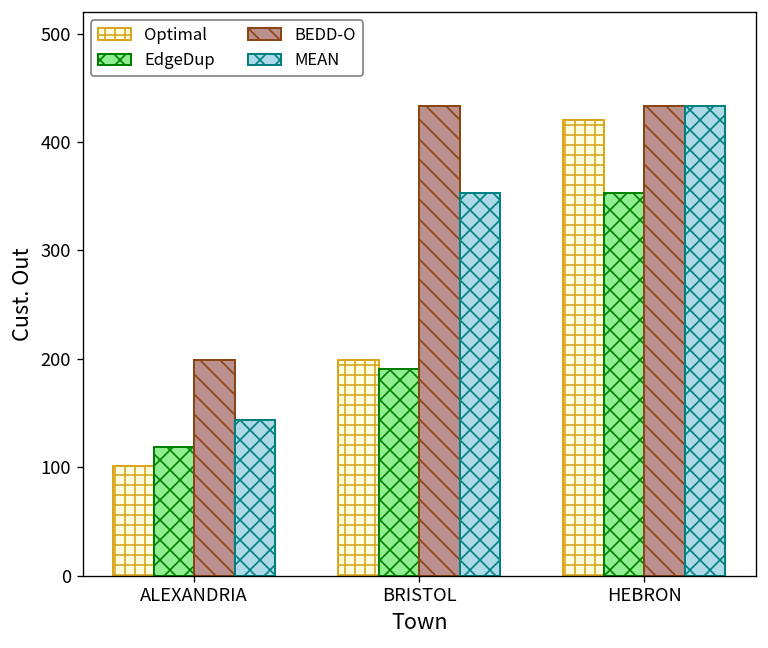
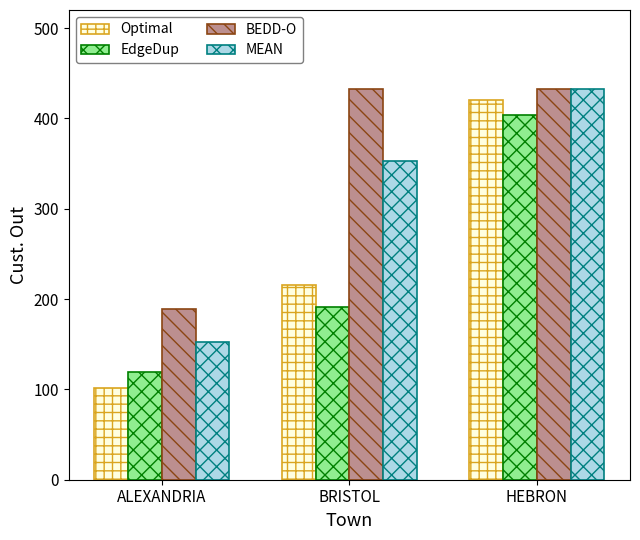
  {
    "Optimal": {
      "ALEXANDRIA": 100,
-     "BRISTOL": 200,
+     "BRISTOL": 220,
      "HEBRON": 420
    },
    "EdgeDup": {
      "ALEXANDRIA": 120,
      "BRISTOL": 190,
-     "HEBRON": 350
+     "HEBRON": 400
    },
    "BEDD-O": {
-     "ALEXANDRIA": 200,
+     "ALEXANDRIA": 190,
      "BRISTOL": 430,
      "HEBRON": 430
    },
    "MEAN": {
-     "ALEXANDRIA": 140,
+     "ALEXANDRIA": 150,
      "BRISTOL": 350,
      "HEBRON": 430
    }
  }
